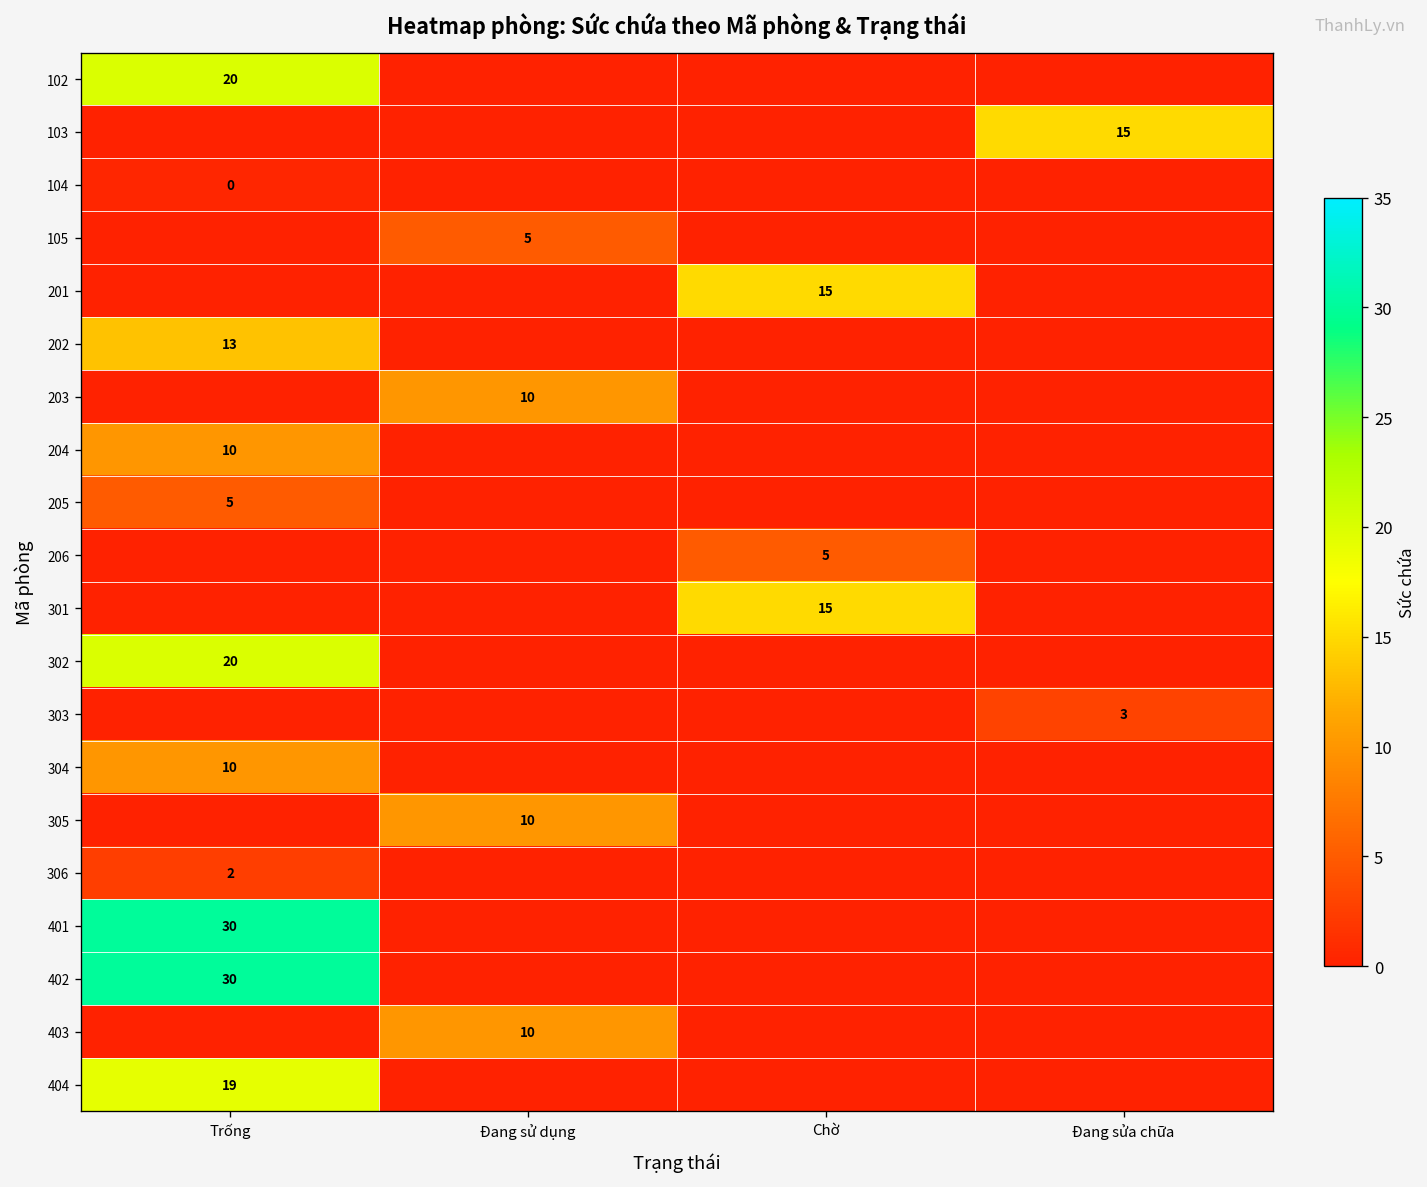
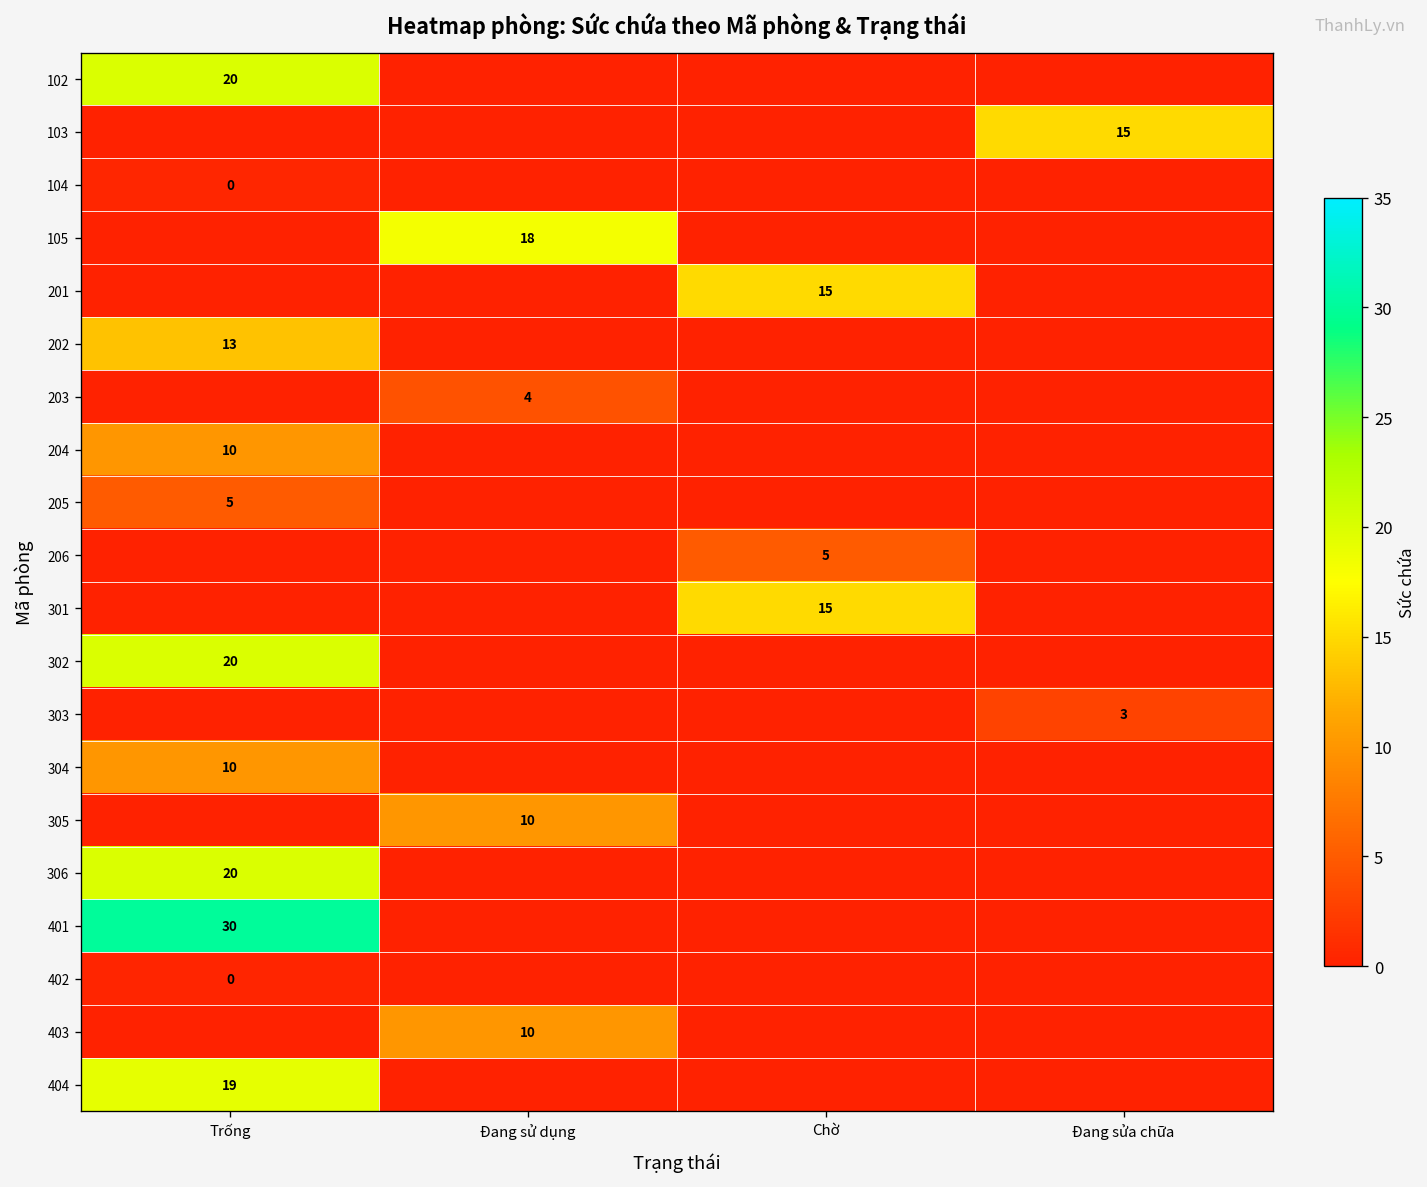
  {
    "102": {
      "Trống": 20
    },
    "103": {
      "Đang sửa chữa": 15
    },
    "104": {
      "Trống": 0
    },
    "105": {
-     "Đang sử dụng": 5
+     "Đang sử dụng": 18
    },
    "201": {
      "Chờ": 15
    },
    "202": {
      "Trống": 13
    },
    "203": {
-     "Đang sử dụng": 10
+     "Đang sử dụng": 4
    },
    "204": {
      "Trống": 10
    },
    "205": {
      "Trống": 5
    },
    "206": {
      "Chờ": 5
    },
    "301": {
      "Chờ": 15
    },
    "302": {
      "Trống": 20
    },
    "303": {
      "Đang sửa chữa": 3
    },
    "304": {
      "Trống": 10
    },
    "305": {
      "Đang sử dụng": 10
    },
    "306": {
-     "Trống": 2
+     "Trống": 20
    },
    "401": {
      "Trống": 30
    },
    "402": {
-     "Trống": 30
+     "Trống": 0
    },
    "403": {
      "Đang sử dụng": 10
    },
    "404": {
      "Trống": 19
    }
  }
